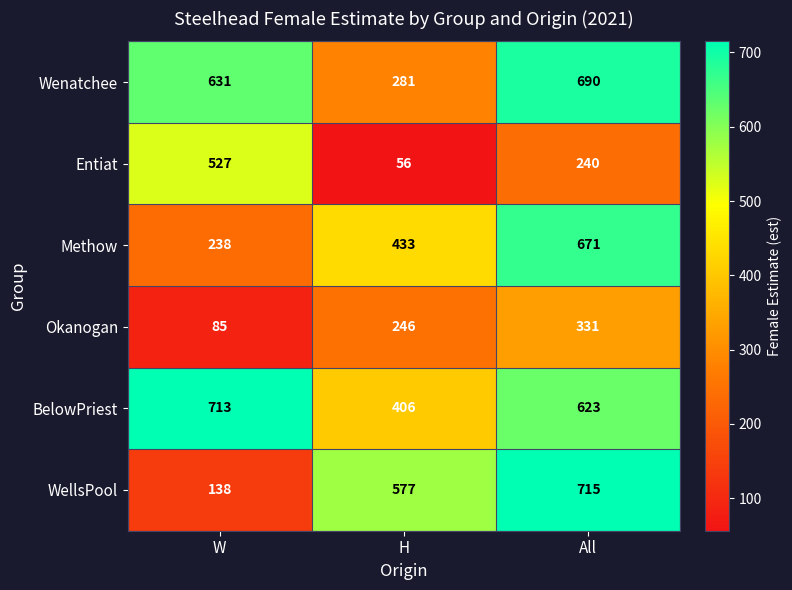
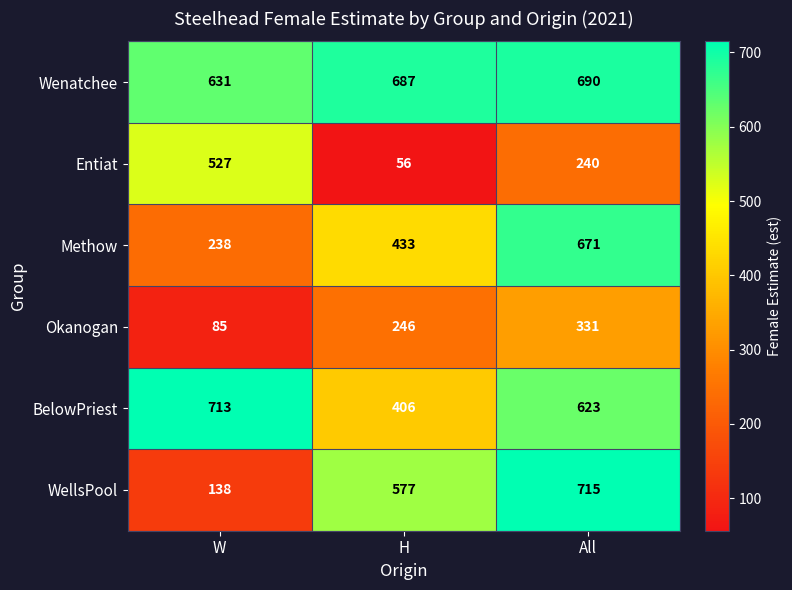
  {
    "Wenatchee": {
      "W": 631,
-     "H": 281,
+     "H": 687,
      "All": 690
    },
    "Entiat": {
      "W": 527,
      "H": 56,
      "All": 240
    },
    "Methow": {
      "W": 238,
      "H": 433,
      "All": 671
    },
    "Okanogan": {
      "W": 85,
      "H": 246,
      "All": 331
    },
    "BelowPriest": {
      "W": 713,
      "H": 406,
      "All": 623
    },
    "WellsPool": {
      "W": 138,
      "H": 577,
      "All": 715
    }
  }
